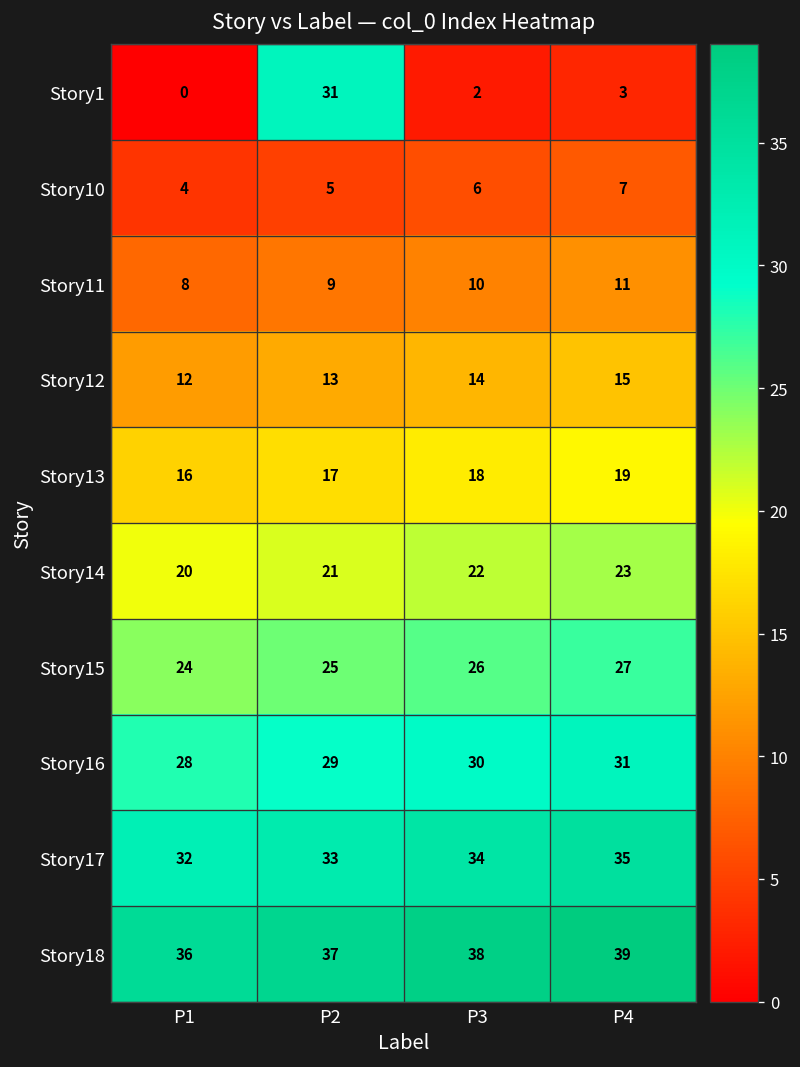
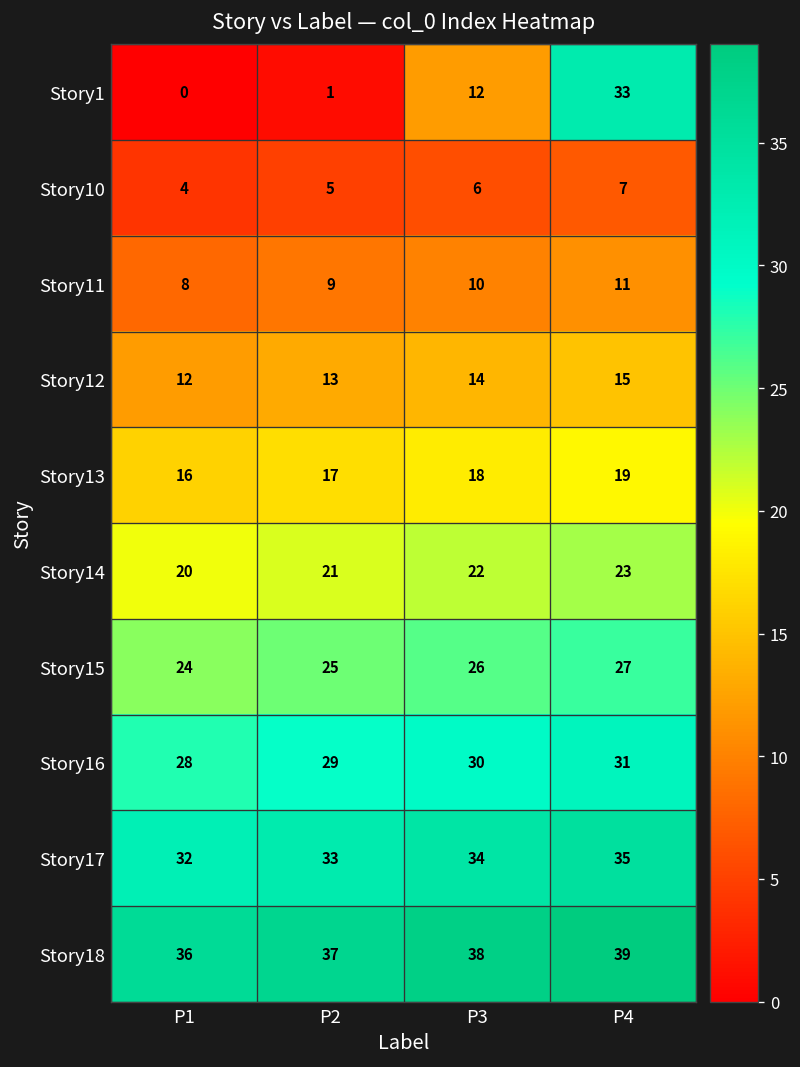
  {
    "Story1": {
      "P1": 0,
-     "P2": 31,
-     "P3": 2,
-     "P4": 3
+     "P2": 1,
+     "P3": 12,
+     "P4": 33
    },
    "Story10": {
      "P1": 4,
      "P2": 5,
      "P3": 6,
      "P4": 7
    },
    "Story11": {
      "P1": 8,
      "P2": 9,
      "P3": 10,
      "P4": 11
    },
    "Story12": {
      "P1": 12,
      "P2": 13,
      "P3": 14,
      "P4": 15
    },
    "Story13": {
      "P1": 16,
      "P2": 17,
      "P3": 18,
      "P4": 19
    },
    "Story14": {
      "P1": 20,
      "P2": 21,
      "P3": 22,
      "P4": 23
    },
    "Story15": {
      "P1": 24,
      "P2": 25,
      "P3": 26,
      "P4": 27
    },
    "Story16": {
      "P1": 28,
      "P2": 29,
      "P3": 30,
      "P4": 31
    },
    "Story17": {
      "P1": 32,
      "P2": 33,
      "P3": 34,
      "P4": 35
    },
    "Story18": {
      "P1": 36,
      "P2": 37,
      "P3": 38,
      "P4": 39
    }
  }
